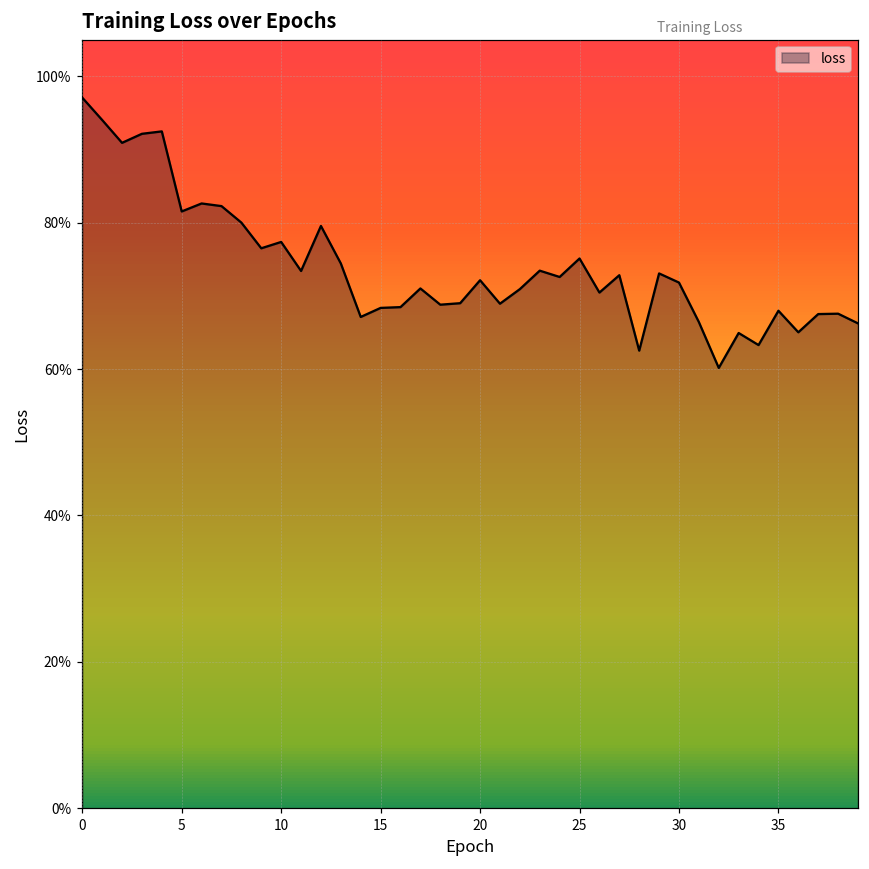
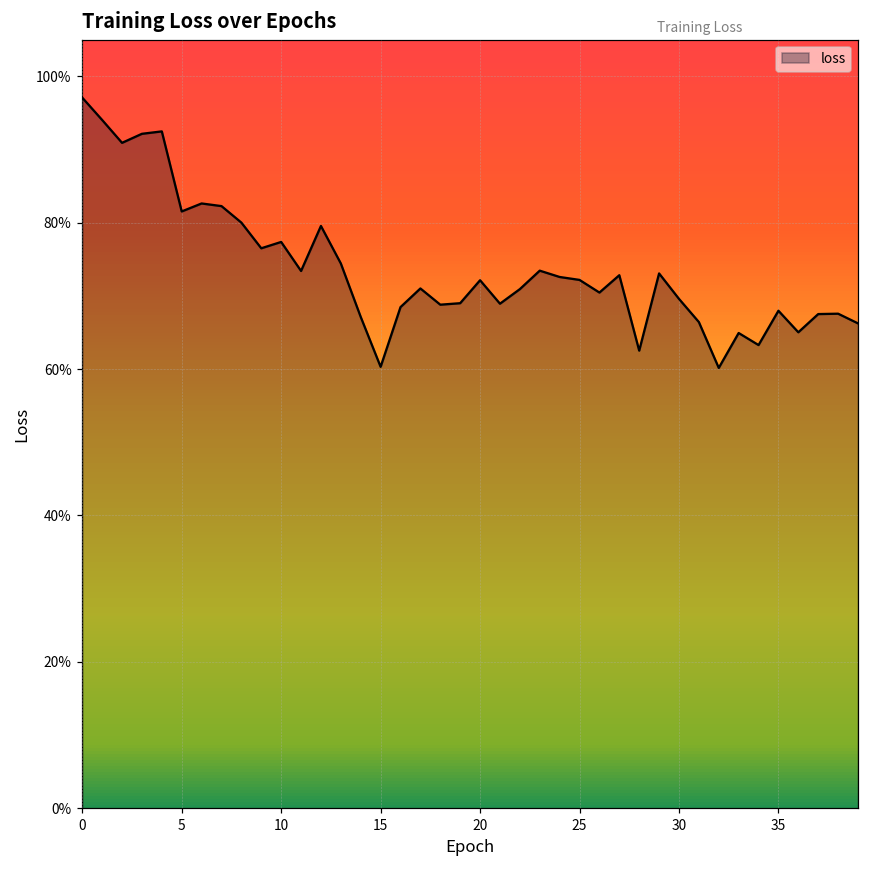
  {
    "0": "97%",
    "5": "82%",
    "10": "77%",
-   "15": "68%",
+   "15": "60%",
    "20": "72%",
-   "25": "75%",
-   "30": "72%",
+   "25": "72%",
+   "30": "70%",
    "35": "68%"
  }
